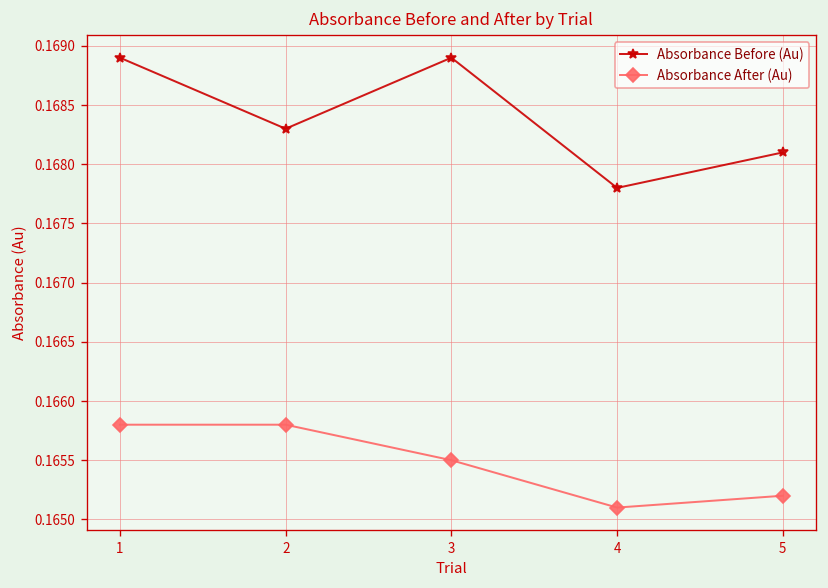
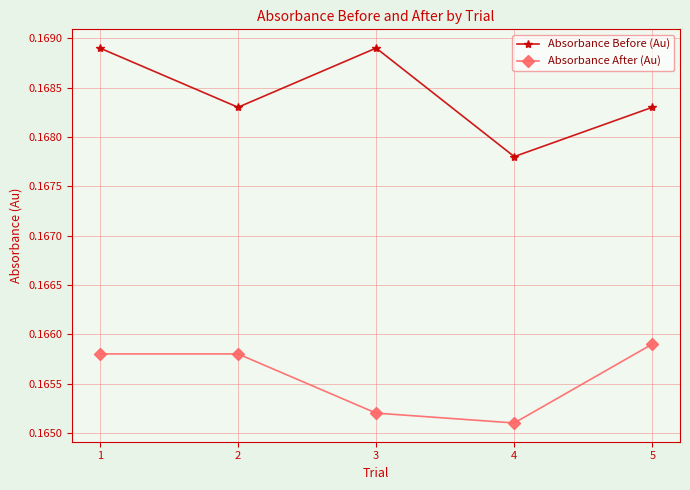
  {
    "Absorbance Before (Au)": {
      "1": 0.1689,
      "2": 0.1683,
      "3": 0.1689,
      "4": 0.1678,
-     "5": 0.1681
+     "5": 0.1683
    },
    "Absorbance After (Au)": {
      "1": 0.1658,
      "2": 0.1658,
-     "3": 0.1655,
+     "3": 0.1652,
      "4": 0.1651,
-     "5": 0.1652
+     "5": 0.1659
    }
  }
